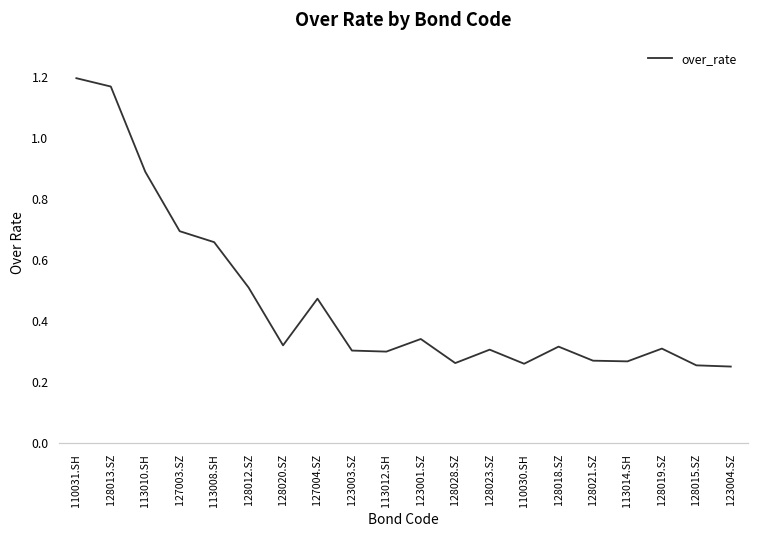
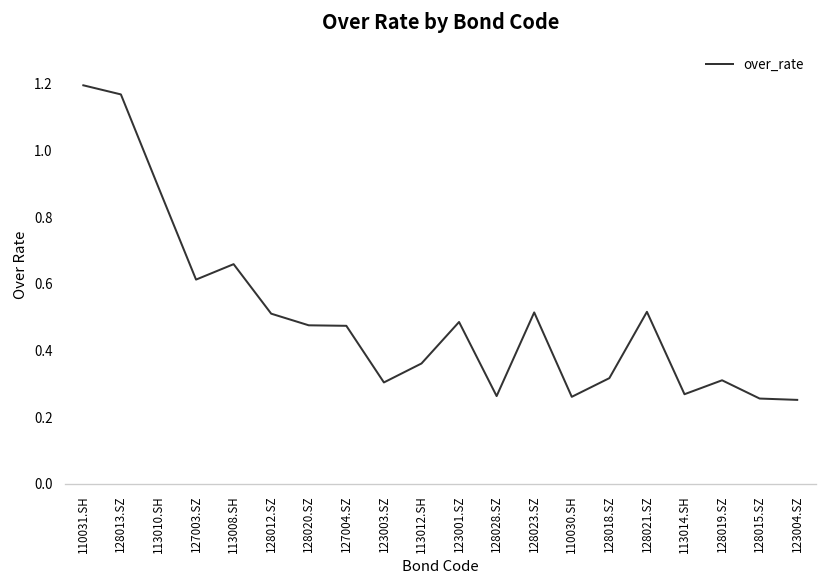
  {
    "110031.SH": 1.20,
    "128013.SZ": 1.17,
    "113010.SH": 0.89,
-   "127003.SZ": 0.69,
+   "127003.SZ": 0.61,
    "113008.SH": 0.66,
    "128012.SZ": 0.51,
-   "128020.SZ": 0.32,
+   "128020.SZ": 0.48,
    "127004.SZ": 0.47,
    "123003.SZ": 0.30,
-   "113012.SH": 0.30,
-   "123001.SZ": 0.34,
+   "113012.SH": 0.36,
+   "123001.SZ": 0.49,
    "128028.SZ": 0.26,
-   "128023.SZ": 0.31,
+   "128023.SZ": 0.51,
    "110030.SH": 0.26,
    "128018.SZ": 0.32,
-   "128021.SZ": 0.27,
+   "128021.SZ": 0.52,
    "113014.SH": 0.27,
    "128019.SZ": 0.31,
    "128015.SZ": 0.26,
    "123004.SZ": 0.25
  }
